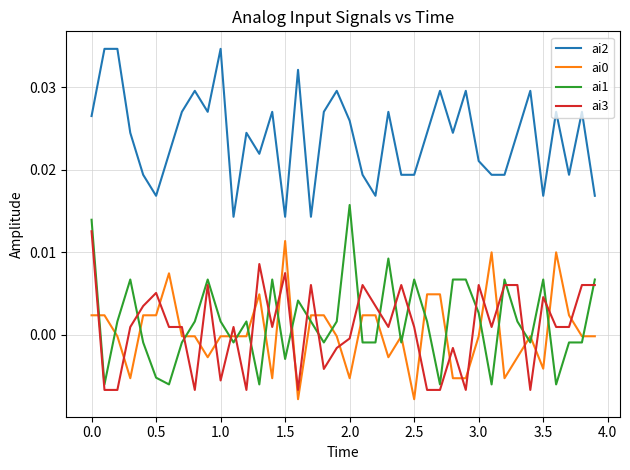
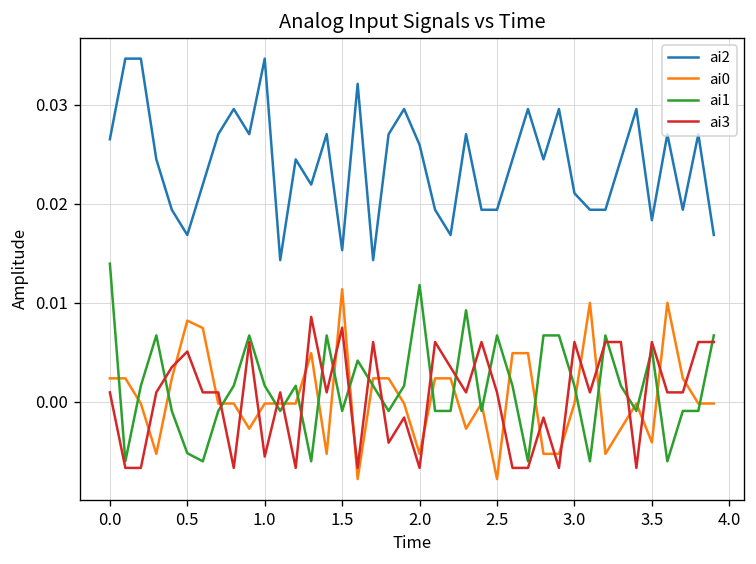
  {
    "ai2": {
      "0.0": 0.027,
      "0.5": 0.017,
      "1.0": 0.035,
-     "1.5": 0.014,
+     "1.5": 0.015,
      "2.0": 0.026,
      "2.5": 0.019,
      "3.0": 0.021,
-     "3.5": 0.017
+     "3.5": 0.018
    },
    "ai0": {
      "0.0": 0.002,
-     "0.5": 0.002,
+     "0.5": 0.008,
      "1.0": 0.000,
      "1.5": 0.011,
      "2.0": -0.005,
      "2.5": -0.008,
      "3.0": 0.000,
      "3.5": -0.004
    },
    "ai1": {
      "0.0": 0.014,
      "0.5": -0.005,
      "1.0": 0.002,
-     "1.5": -0.003,
-     "2.0": 0.016,
+     "1.5": -0.001,
+     "2.0": 0.012,
      "2.5": 0.007,
-     "3.0": 0.003,
-     "3.5": 0.007
+     "3.0": 0.002,
+     "3.5": 0.005
    },
    "ai3": {
-     "0.0": 0.013,
+     "0.0": 0.001,
      "0.5": 0.005,
      "1.0": -0.006,
      "1.5": 0.007,
-     "2.0": 0.000,
+     "2.0": -0.007,
      "2.5": 0.001,
      "3.0": 0.006,
-     "3.5": 0.005
+     "3.5": 0.006
    }
  }
